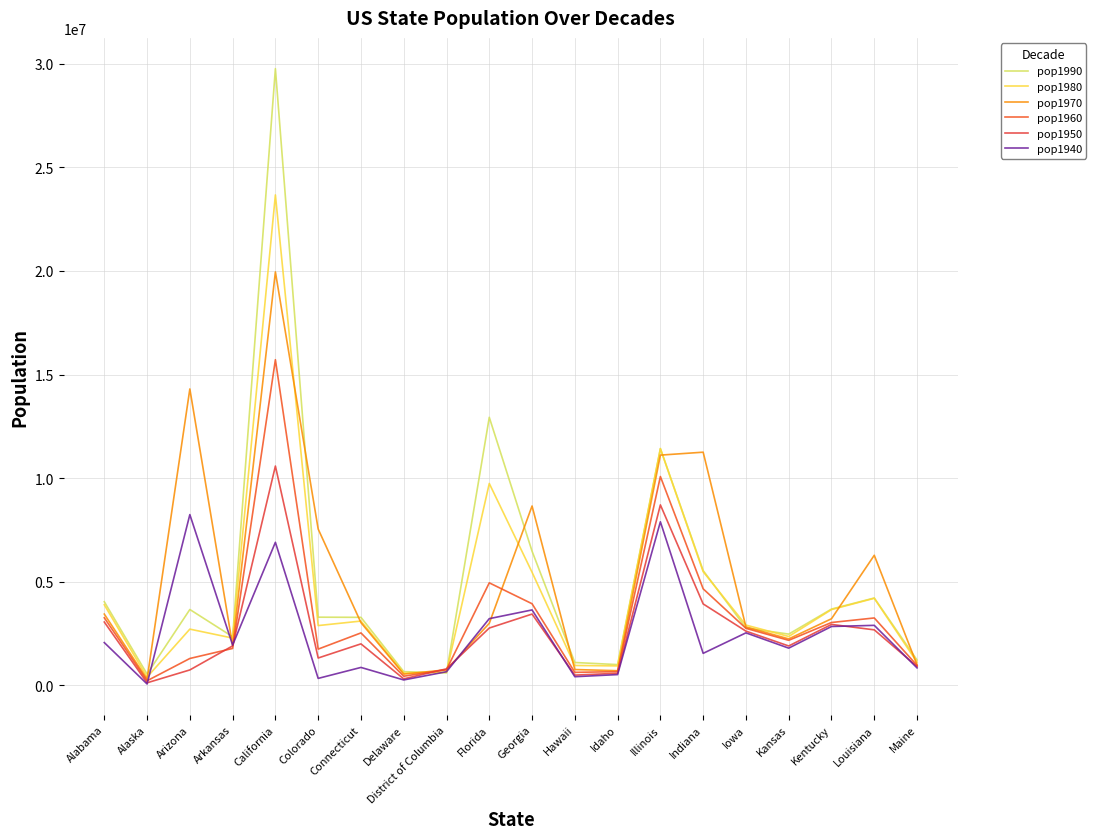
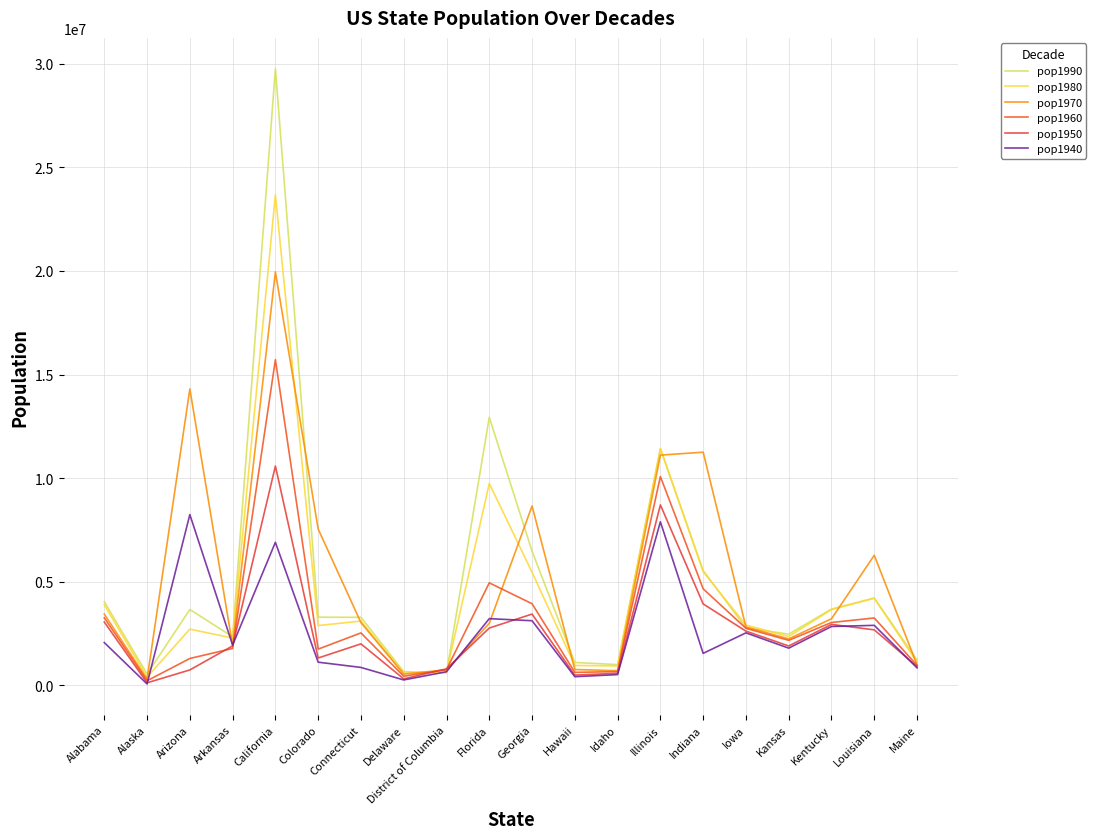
  {
    "pop1970": {
      "Alabama": 3400000,
      "Arizona": 14300000,
      "California": 20000000,
      "Colorado": 7500000,
      "Florida": 3000000,
      "Georgia": 8700000,
      "Hawaii": 800000,
      "Illinois": 11100000,
      "Indiana": 11300000,
      "Kentucky": 3200000,
      "Louisiana": 6300000
    },
    "pop1940": {
      "Alabama": 2100000,
      "Arizona": 8200000,
      "California": 6900000,
-     "Colorado": 300000,
+     "Colorado": 1100000,
      "Connecticut": 900000,
      "Florida": 3200000,
-     "Georgia": 3600000,
+     "Georgia": 3100000,
      "Illinois": 7900000,
      "Indiana": 1600000,
      "Louisiana": 2900000
    }
  }
